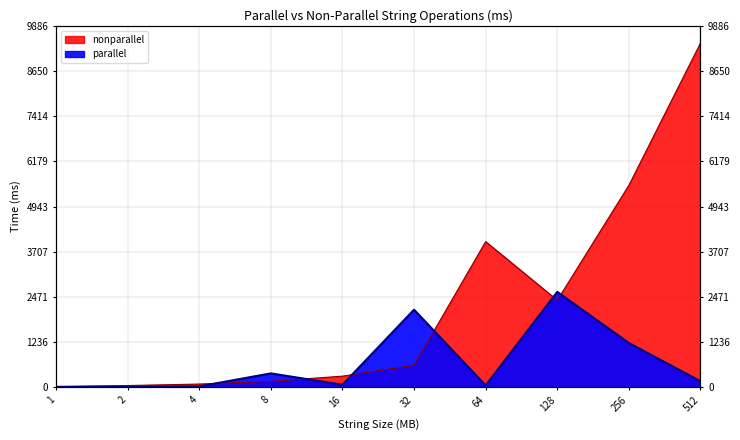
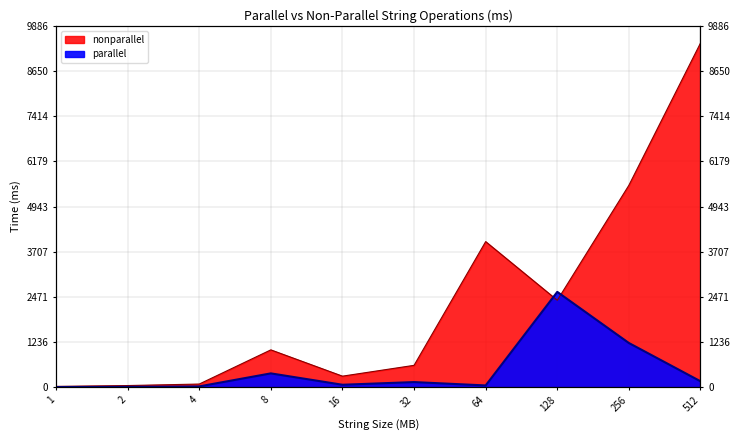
  {
    "nonparallel": {
-     "8": 200,
+     "8": 1000,
      "16": 300,
      "32": 600,
      "64": 4000,
      "128": 2400,
      "256": 5500,
      "512": 9400
    },
    "parallel": {
      "8": 400,
      "16": 100,
-     "32": 2100,
+     "32": 100,
      "64": 0,
      "128": 2600,
      "256": 1200,
      "512": 200
    }
  }
